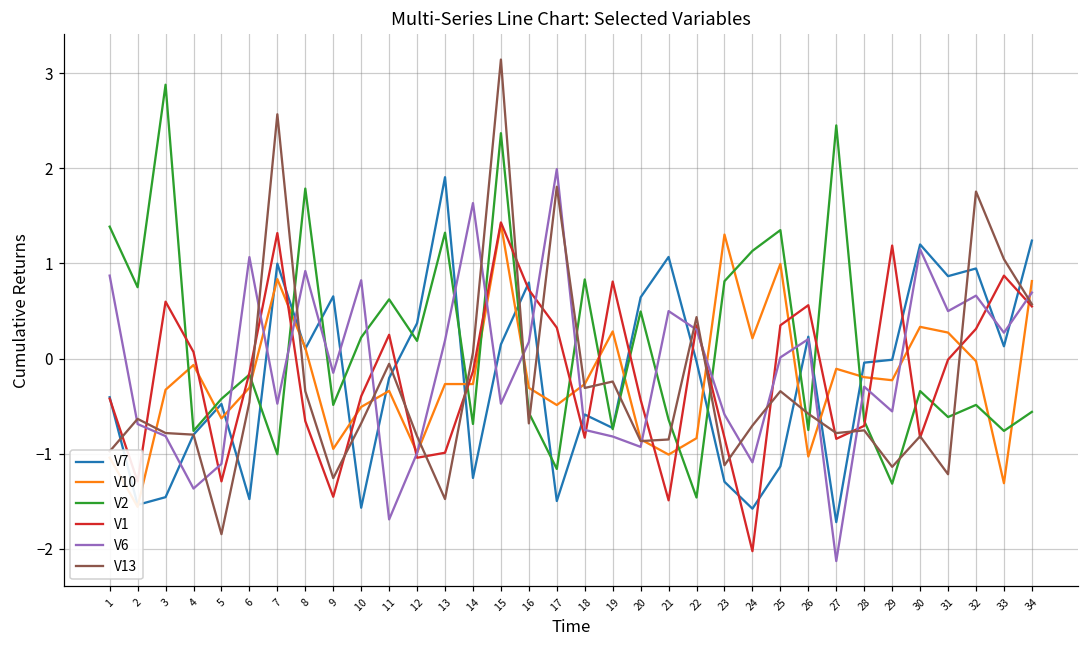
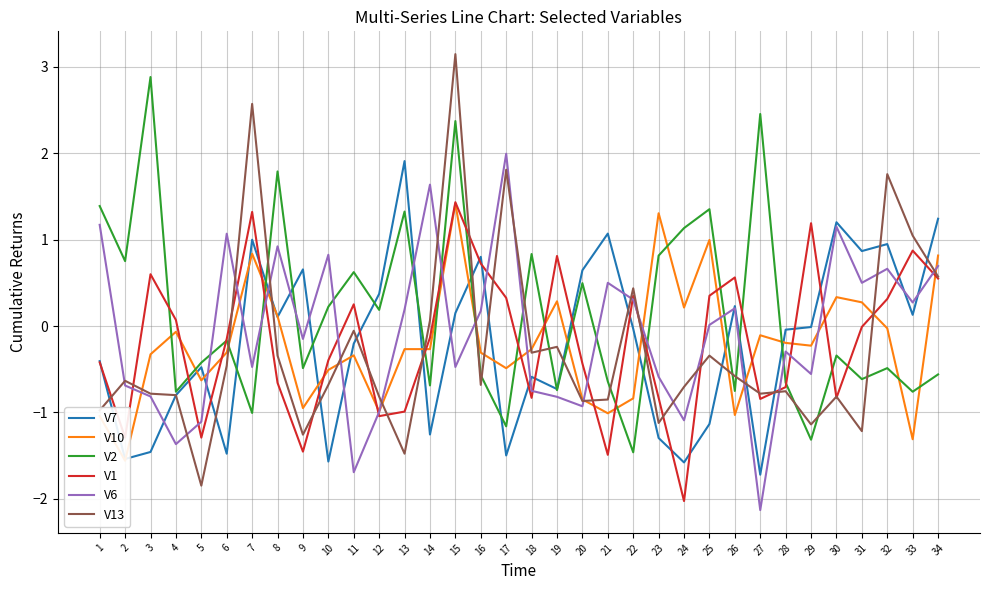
  {
    "V7": {
      "3": -1.5,
      "5": -0.5,
      "6": -1.5,
      "7": 1.0,
      "9": 0.7,
      "10": -1.6,
      "11": -0.2,
      "12": 0.4,
      "13": 1.9,
      "14": -1.3,
      "15": 0.1,
      "16": 0.8,
      "17": -1.5,
      "18": -0.6,
      "20": 0.6,
      "21": 1.1,
      "22": 0.0,
      "23": -1.3,
      "24": -1.6,
      "25": -1.1,
      "27": -1.7,
      "28": 0.0,
      "29": 0.0,
      "30": 1.2,
      "31": 0.9,
      "32": 0.9,
      "33": 0.1,
      "34": 1.2
    },
    "V10": {
      "3": -0.3,
      "4": -0.1,
      "5": -0.6,
      "6": -0.3,
      "7": 0.8,
      "9": -0.9,
      "10": -0.5,
      "11": -0.3,
      "13": -0.3,
      "14": -0.3,
      "16": -0.3,
      "17": -0.5,
      "18": -0.3,
      "19": 0.3,
      "21": -1.0,
      "22": -0.8,
      "23": 1.3,
      "24": 0.2,
      "25": 1.0,
      "26": -1.0,
      "27": -0.1,
      "28": -0.2,
      "29": -0.2,
      "30": 0.3,
      "31": 0.3,
      "32": 0.0,
      "33": -1.3,
      "34": 0.8
    },
    "V2": {
      "1": 1.4,
      "2": 0.8,
      "3": 2.9,
      "4": -0.8,
      "5": -0.4,
      "7": -1.0,
      "8": 1.8,
      "9": -0.5,
      "10": 0.2,
      "11": 0.6,
      "12": 0.2,
      "13": 1.3,
      "14": -0.7,
      "15": 2.4,
      "16": -0.6,
      "17": -1.2,
      "18": 0.8,
      "20": 0.5,
      "21": -0.6,
      "22": -1.5,
      "23": 0.8,
      "24": 1.1,
      "25": 1.4,
      "26": -0.8,
      "27": 2.5,
      "28": -0.7,
      "29": -1.3,
      "30": -0.3,
      "31": -0.6,
      "32": -0.5,
      "33": -0.8,
      "34": -0.6
    },
    "V1": {
      "3": 0.6,
      "4": 0.1,
      "5": -1.3,
      "7": 1.3,
      "8": -0.7,
      "9": -1.5,
      "10": -0.4,
      "11": 0.3,
      "12": -1.0,
      "13": -1.0,
      "14": -0.1,
      "16": 0.7,
      "17": 0.3,
      "18": -0.8,
      "19": 0.8,
      "20": -0.4,
      "21": -1.5,
      "22": 0.3,
      "23": -0.8,
      "24": -2.0,
      "25": 0.4,
      "26": 0.6,
      "27": -0.8,
      "28": -0.7,
      "29": 1.2,
      "31": 0.0,
      "32": 0.3,
      "33": 0.9
    },
    "V6": {
-     "1": 0.9,
+     "1": 1.2,
      "2": -0.7,
      "3": -0.8,
      "4": -1.4,
      "5": -1.1,
      "6": 1.1,
      "7": -0.5,
      "8": 0.9,
      "9": -0.1,
      "10": 0.8,
      "11": -1.7,
      "13": 0.2,
      "14": 1.6,
      "15": -0.5,
      "16": 0.2,
      "17": 2.0,
      "18": -0.7,
      "19": -0.8,
      "20": -0.9,
      "21": 0.5,
      "22": 0.3,
      "23": -0.6,
      "24": -1.1,
      "25": 0.0,
      "27": -2.1,
      "28": -0.3,
      "29": -0.6,
      "30": 1.1,
      "31": 0.5,
      "32": 0.7,
      "33": 0.3,
      "34": 0.7
    },
    "V13": {
      "2": -0.6,
      "3": -0.8,
      "5": -1.8,
      "6": -0.5,
      "7": 2.6,
      "8": -0.3,
      "9": -1.3,
      "10": -0.7,
      "11": -0.1,
      "12": -0.8,
      "13": -1.5,
      "14": 0.1,
      "15": 3.1,
      "16": -0.7,
      "17": 1.8,
      "18": -0.3,
      "19": -0.2,
      "21": -0.9,
      "22": 0.4,
      "23": -1.1,
      "24": -0.7,
      "25": -0.3,
      "26": -0.6,
      "27": -0.8,
      "28": -0.8,
      "29": -1.1,
      "31": -1.2,
      "32": 1.8,
      "33": 1.0
    }
  }
